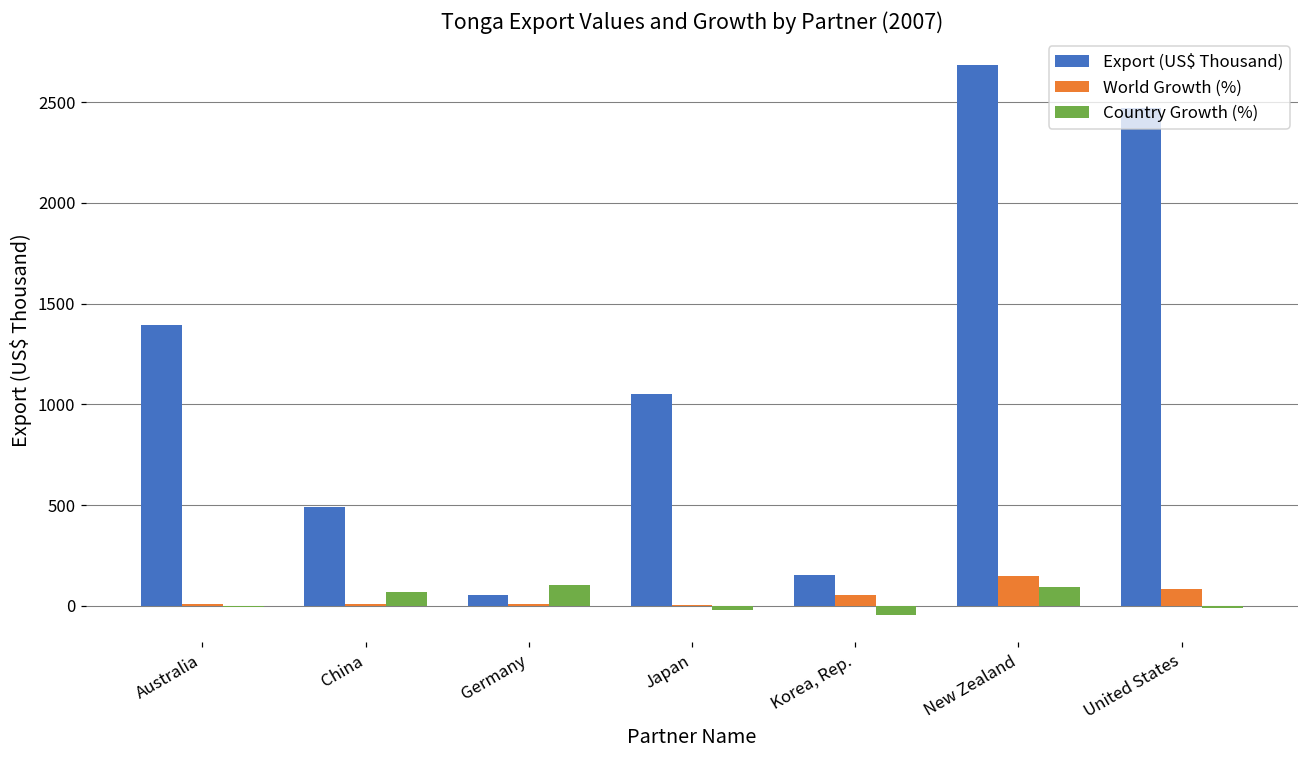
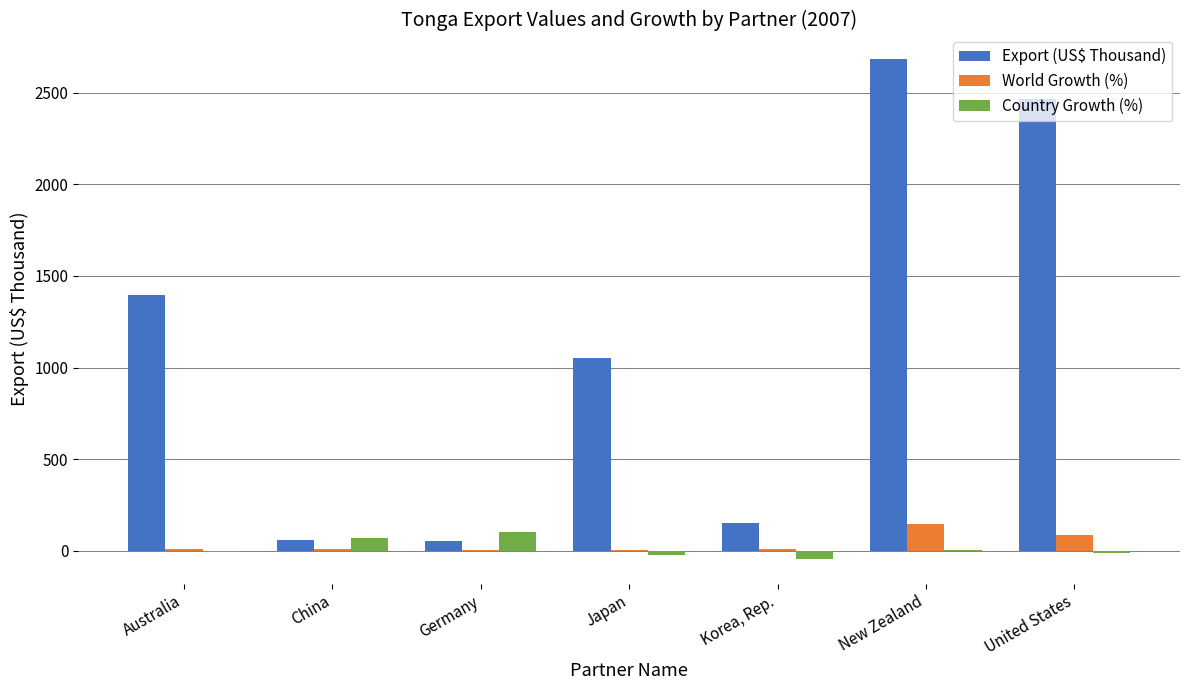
  {
    "Export (US$ Thousand)": {
      "Australia": 1390,
-     "China": 490,
+     "China": 60,
      "Germany": 50,
      "Japan": 1050,
      "Korea, Rep.": 150,
      "New Zealand": 2680
    },
    "World Growth (%)": {
-     "Korea, Rep.": 50,
+     "Korea, Rep.": 10,
      "New Zealand": 150,
      "United States": 90
    },
    "Country Growth (%)": {
      "China": 70,
      "Germany": 100,
      "Japan": -20,
      "Korea, Rep.": -40,
-     "New Zealand": 100
+     "New Zealand": 0
    }
  }
